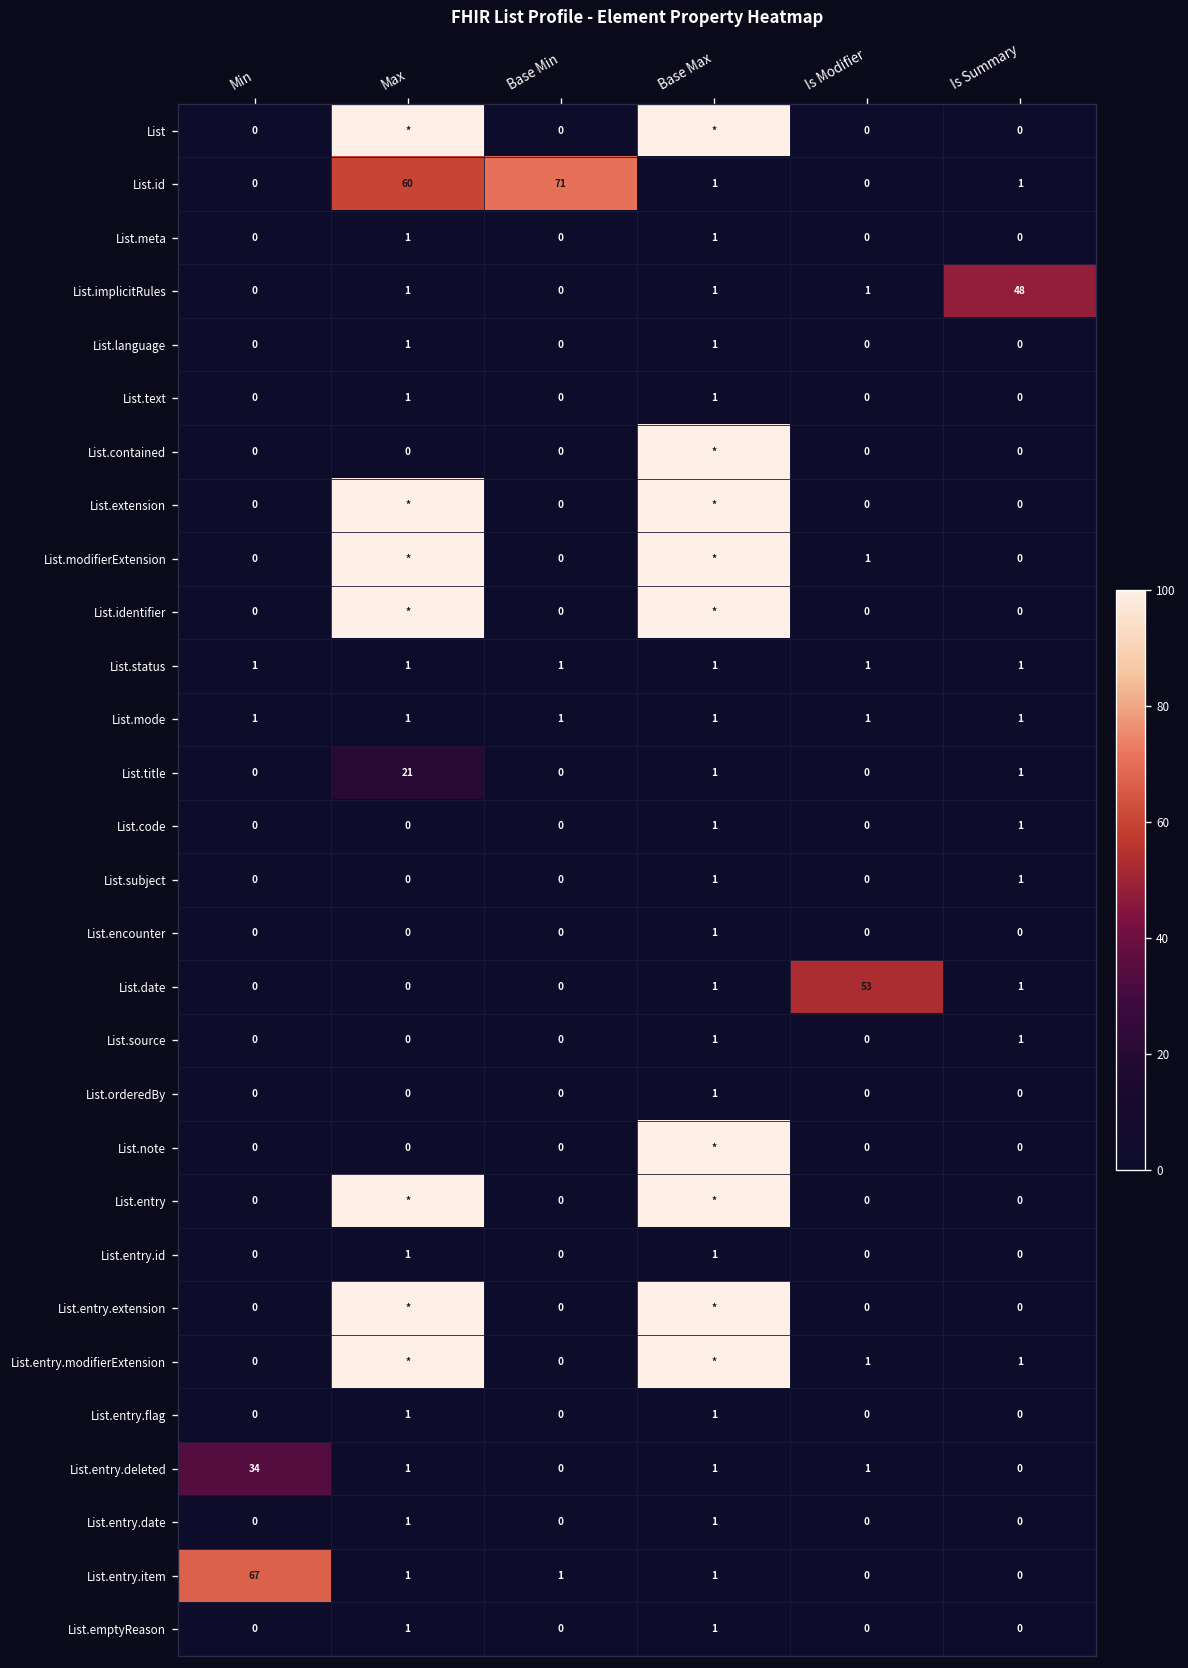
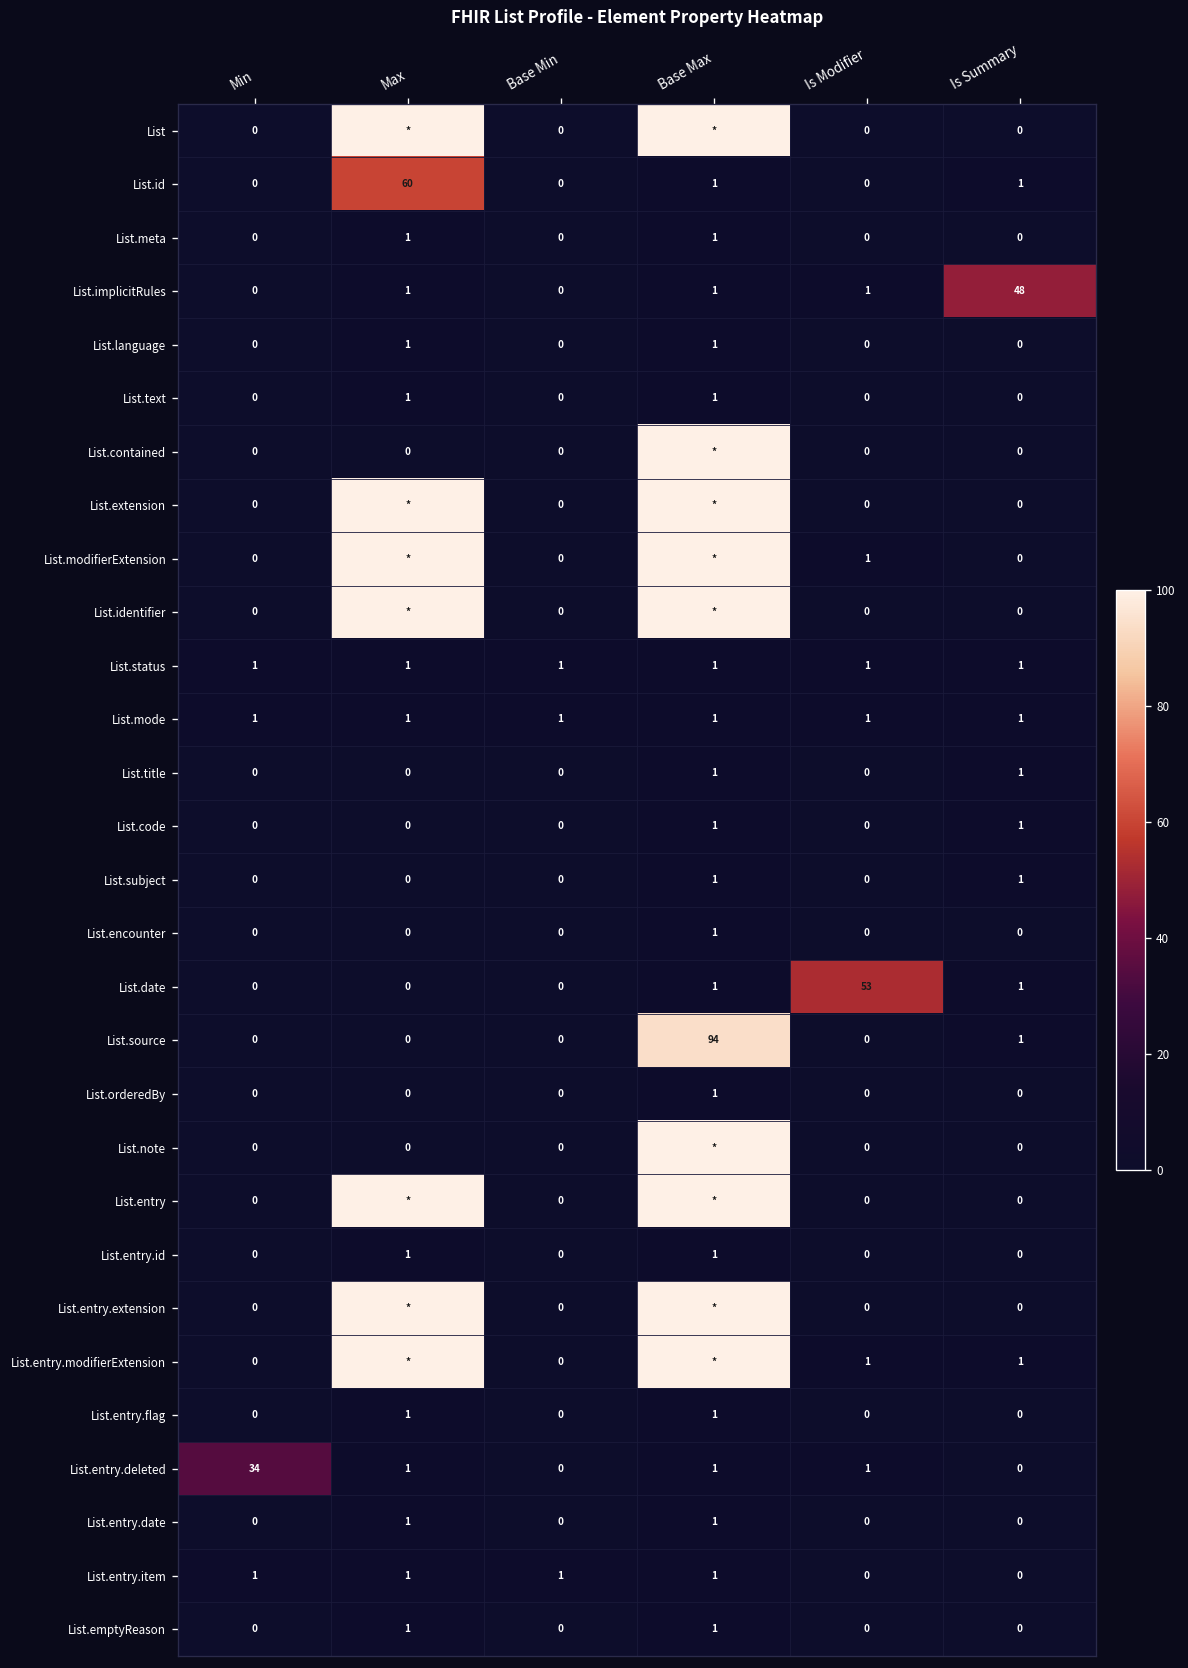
  {
    "List": {
      "Min": 0,
      "Base Min": 0,
      "Is Modifier": 0,
      "Is Summary": 0
    },
    "List.id": {
      "Min": 0,
      "Max": 60,
-     "Base Min": 71,
+     "Base Min": 0,
      "Base Max": 1,
      "Is Modifier": 0,
      "Is Summary": 1
    },
    "List.meta": {
      "Min": 0,
      "Max": 1,
      "Base Min": 0,
      "Base Max": 1,
      "Is Modifier": 0,
      "Is Summary": 0
    },
    "List.implicitRules": {
      "Min": 0,
      "Max": 1,
      "Base Min": 0,
      "Base Max": 1,
      "Is Modifier": 1,
      "Is Summary": 48
    },
    "List.language": {
      "Min": 0,
      "Max": 1,
      "Base Min": 0,
      "Base Max": 1,
      "Is Modifier": 0,
      "Is Summary": 0
    },
    "List.text": {
      "Min": 0,
      "Max": 1,
      "Base Min": 0,
      "Base Max": 1,
      "Is Modifier": 0,
      "Is Summary": 0
    },
    "List.contained": {
      "Min": 0,
      "Max": 0,
      "Base Min": 0,
      "Is Modifier": 0,
      "Is Summary": 0
    },
    "List.extension": {
      "Min": 0,
      "Base Min": 0,
      "Is Modifier": 0,
      "Is Summary": 0
    },
    "List.modifierExtension": {
      "Min": 0,
      "Base Min": 0,
      "Is Modifier": 1,
      "Is Summary": 0
    },
    "List.identifier": {
      "Min": 0,
      "Base Min": 0,
      "Is Modifier": 0,
      "Is Summary": 0
    },
    "List.status": {
      "Min": 1,
      "Max": 1,
      "Base Min": 1,
      "Base Max": 1,
      "Is Modifier": 1,
      "Is Summary": 1
    },
    "List.mode": {
      "Min": 1,
      "Max": 1,
      "Base Min": 1,
      "Base Max": 1,
      "Is Modifier": 1,
      "Is Summary": 1
    },
    "List.title": {
      "Min": 0,
-     "Max": 21,
+     "Max": 0,
      "Base Min": 0,
      "Base Max": 1,
      "Is Modifier": 0,
      "Is Summary": 1
    },
    "List.code": {
      "Min": 0,
      "Max": 0,
      "Base Min": 0,
      "Base Max": 1,
      "Is Modifier": 0,
      "Is Summary": 1
    },
    "List.subject": {
      "Min": 0,
      "Max": 0,
      "Base Min": 0,
      "Base Max": 1,
      "Is Modifier": 0,
      "Is Summary": 1
    },
    "List.encounter": {
      "Min": 0,
      "Max": 0,
      "Base Min": 0,
      "Base Max": 1,
      "Is Modifier": 0,
      "Is Summary": 0
    },
    "List.date": {
      "Min": 0,
      "Max": 0,
      "Base Min": 0,
      "Base Max": 1,
      "Is Modifier": 53,
      "Is Summary": 1
    },
    "List.source": {
      "Min": 0,
      "Max": 0,
      "Base Min": 0,
-     "Base Max": 1,
+     "Base Max": 94,
      "Is Modifier": 0,
      "Is Summary": 1
    },
    "List.orderedBy": {
      "Min": 0,
      "Max": 0,
      "Base Min": 0,
      "Base Max": 1,
      "Is Modifier": 0,
      "Is Summary": 0
    },
    "List.note": {
      "Min": 0,
      "Max": 0,
      "Base Min": 0,
      "Is Modifier": 0,
      "Is Summary": 0
    },
    "List.entry": {
      "Min": 0,
      "Base Min": 0,
      "Is Modifier": 0,
      "Is Summary": 0
    },
    "List.entry.id": {
      "Min": 0,
      "Max": 1,
      "Base Min": 0,
      "Base Max": 1,
      "Is Modifier": 0,
      "Is Summary": 0
    },
    "List.entry.extension": {
      "Min": 0,
      "Base Min": 0,
      "Is Modifier": 0,
      "Is Summary": 0
    },
    "List.entry.modifierExtension": {
      "Min": 0,
      "Base Min": 0,
      "Is Modifier": 1,
      "Is Summary": 1
    },
    "List.entry.flag": {
      "Min": 0,
      "Max": 1,
      "Base Min": 0,
      "Base Max": 1,
      "Is Modifier": 0,
      "Is Summary": 0
    },
    "List.entry.deleted": {
      "Min": 34,
      "Max": 1,
      "Base Min": 0,
      "Base Max": 1,
      "Is Modifier": 1,
      "Is Summary": 0
    },
    "List.entry.date": {
      "Min": 0,
      "Max": 1,
      "Base Min": 0,
      "Base Max": 1,
      "Is Modifier": 0,
      "Is Summary": 0
    },
    "List.entry.item": {
-     "Min": 67,
+     "Min": 1,
      "Max": 1,
      "Base Min": 1,
      "Base Max": 1,
      "Is Modifier": 0,
      "Is Summary": 0
    },
    "List.emptyReason": {
      "Min": 0,
      "Max": 1,
      "Base Min": 0,
      "Base Max": 1,
      "Is Modifier": 0,
      "Is Summary": 0
    }
  }
